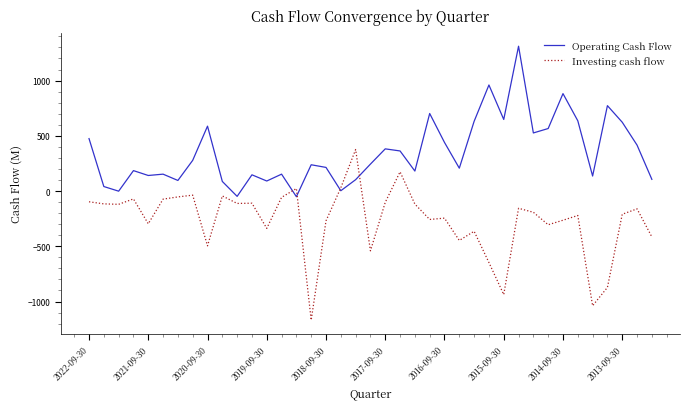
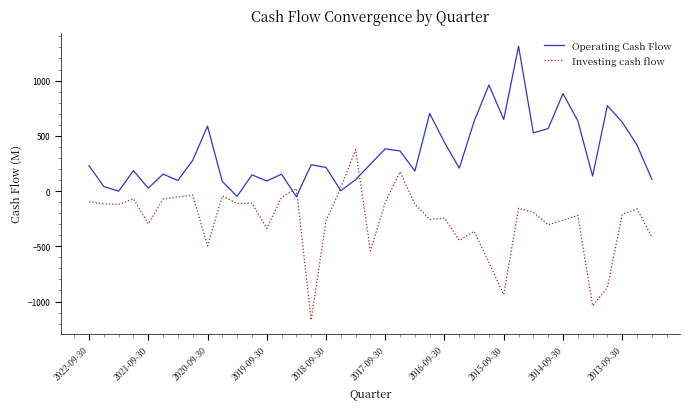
  {
    "Operating Cash Flow": {
-     "2022-09-30": 470,
-     "2021-09-30": 140,
+     "2022-09-30": 230,
+     "2021-09-30": 30,
      "2020-09-30": 590,
      "2019-09-30": 90,
      "2018-09-30": 210,
      "2017-09-30": 380,
      "2016-09-30": 440,
      "2015-09-30": 650,
      "2014-09-30": 880,
      "2013-09-30": 620
    },
    "Investing cash flow": {
      "2022-09-30": -100,
      "2021-09-30": -300,
      "2020-09-30": -500,
      "2019-09-30": -340,
      "2018-09-30": -270,
      "2017-09-30": -100,
      "2016-09-30": -250,
      "2015-09-30": -940,
      "2014-09-30": -260,
      "2013-09-30": -210
    }
  }
